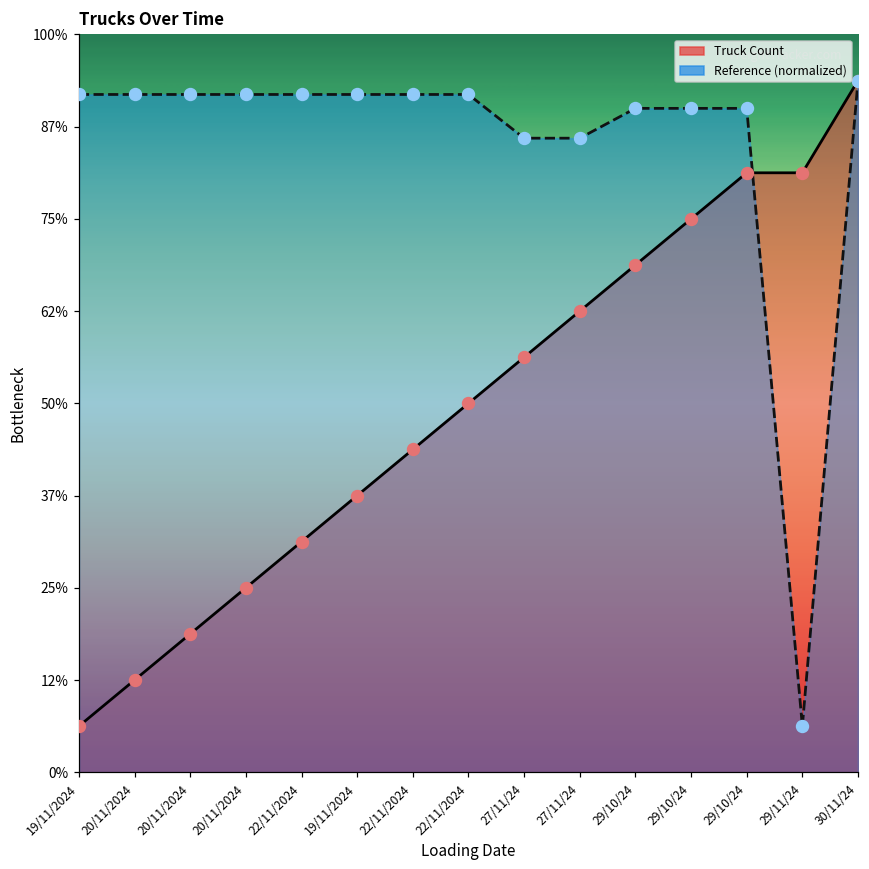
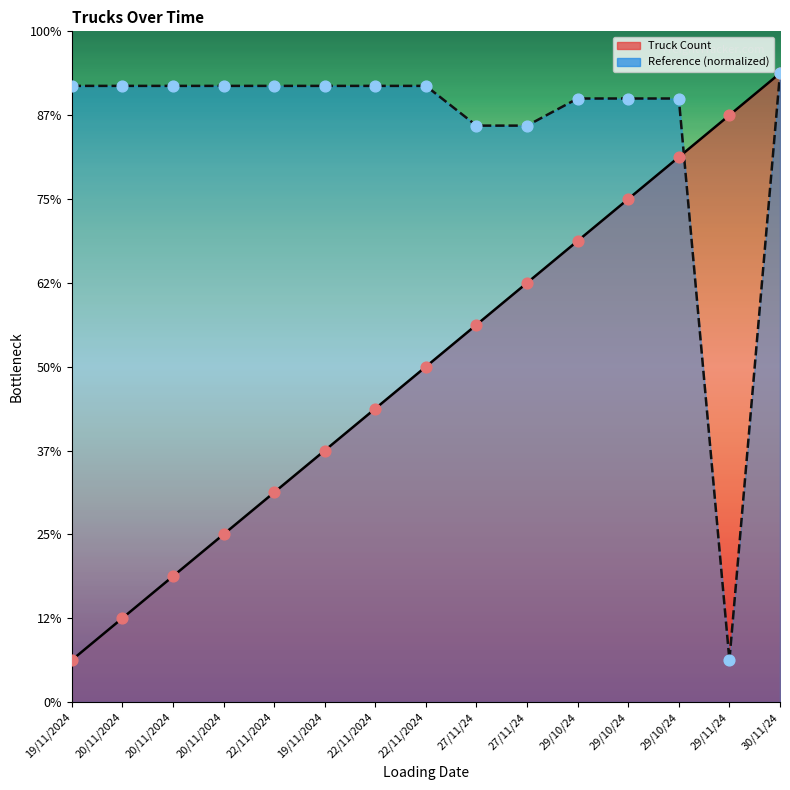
  {
    "Truck Count": {
-     "29/11/24": "81%"
+     "29/11/24": "88%"
    },
    "Reference (normalized)": {
      "29/11/24": "6%"
    }
  }
